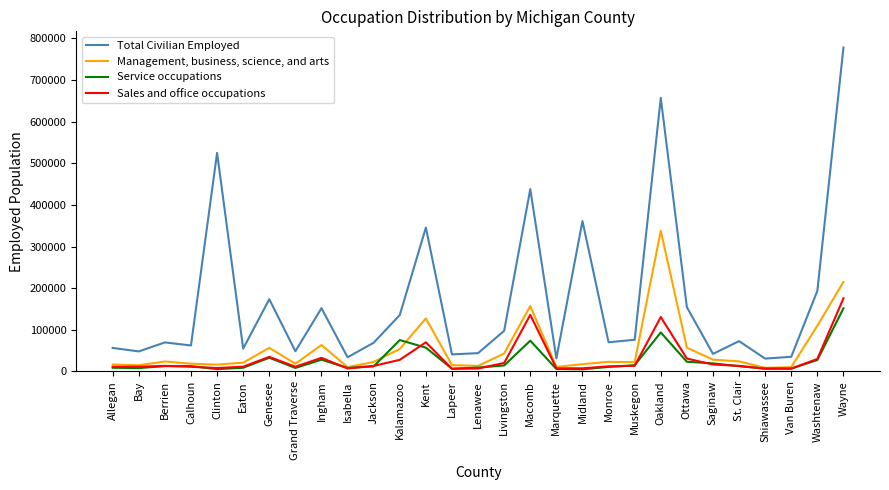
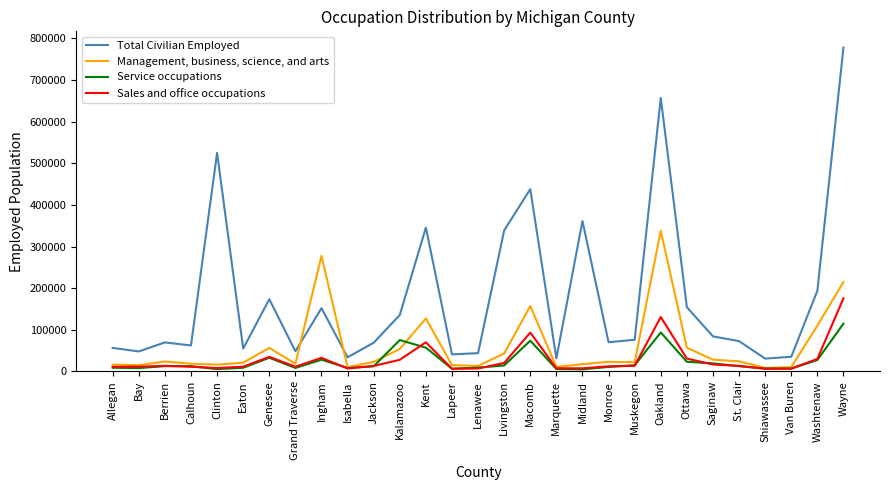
  {
    "Total Civilian Employed": {
      "Allegan": 60000,
      "Bay": 50000,
      "Berrien": 70000,
      "Calhoun": 60000,
      "Clinton": 520000,
      "Eaton": 50000,
      "Genesee": 170000,
      "Grand Traverse": 50000,
      "Ingham": 150000,
      "Isabella": 30000,
      "Jackson": 70000,
      "Kalamazoo": 140000,
      "Kent": 350000,
      "Lapeer": 40000,
      "Lenawee": 40000,
-     "Livingston": 100000,
+     "Livingston": 340000,
      "Macomb": 440000,
      "Marquette": 30000,
      "Midland": 360000,
      "Monroe": 70000,
      "Muskegon": 80000,
      "Oakland": 660000,
      "Ottawa": 150000,
-     "Saginaw": 40000,
+     "Saginaw": 80000,
      "St. Clair": 70000,
      "Shiawassee": 30000,
      "Van Buren": 40000,
      "Washtenaw": 190000,
      "Wayne": 780000
    },
    "Management, business, science, and arts": {
      "Berrien": 20000,
      "Clinton": 20000,
      "Eaton": 20000,
      "Genesee": 60000,
      "Grand Traverse": 20000,
-     "Ingham": 60000,
+     "Ingham": 280000,
      "Jackson": 20000,
      "Kalamazoo": 50000,
      "Kent": 130000,
      "Lapeer": 20000,
      "Livingston": 40000,
      "Macomb": 160000,
      "Midland": 20000,
      "Monroe": 20000,
      "Muskegon": 20000,
      "Oakland": 340000,
      "Ottawa": 60000,
      "Saginaw": 30000,
      "St. Clair": 20000,
      "Washtenaw": 110000,
      "Wayne": 220000
    },
    "Service occupations": {
      "Kalamazoo": 80000,
      "Kent": 60000,
      "Macomb": 70000,
      "Oakland": 90000,
      "Ottawa": 20000,
-     "Wayne": 150000
+     "Wayne": 110000
    },
    "Sales and office occupations": {
      "Kalamazoo": 30000,
      "Kent": 70000,
-     "Macomb": 140000,
+     "Macomb": 90000,
      "Oakland": 130000,
      "Ottawa": 30000,
      "Wayne": 180000
    }
  }
